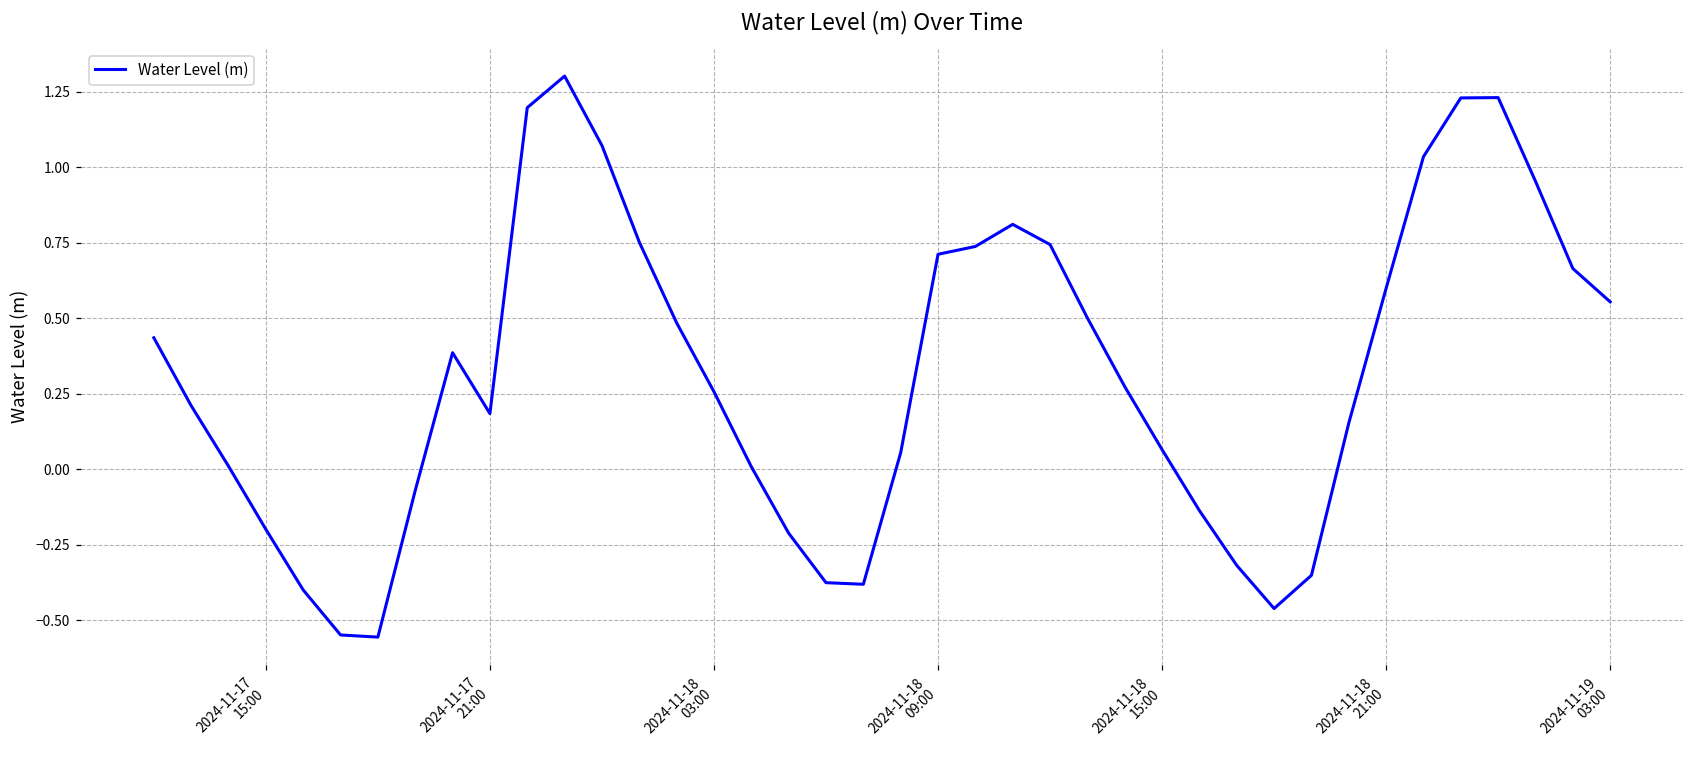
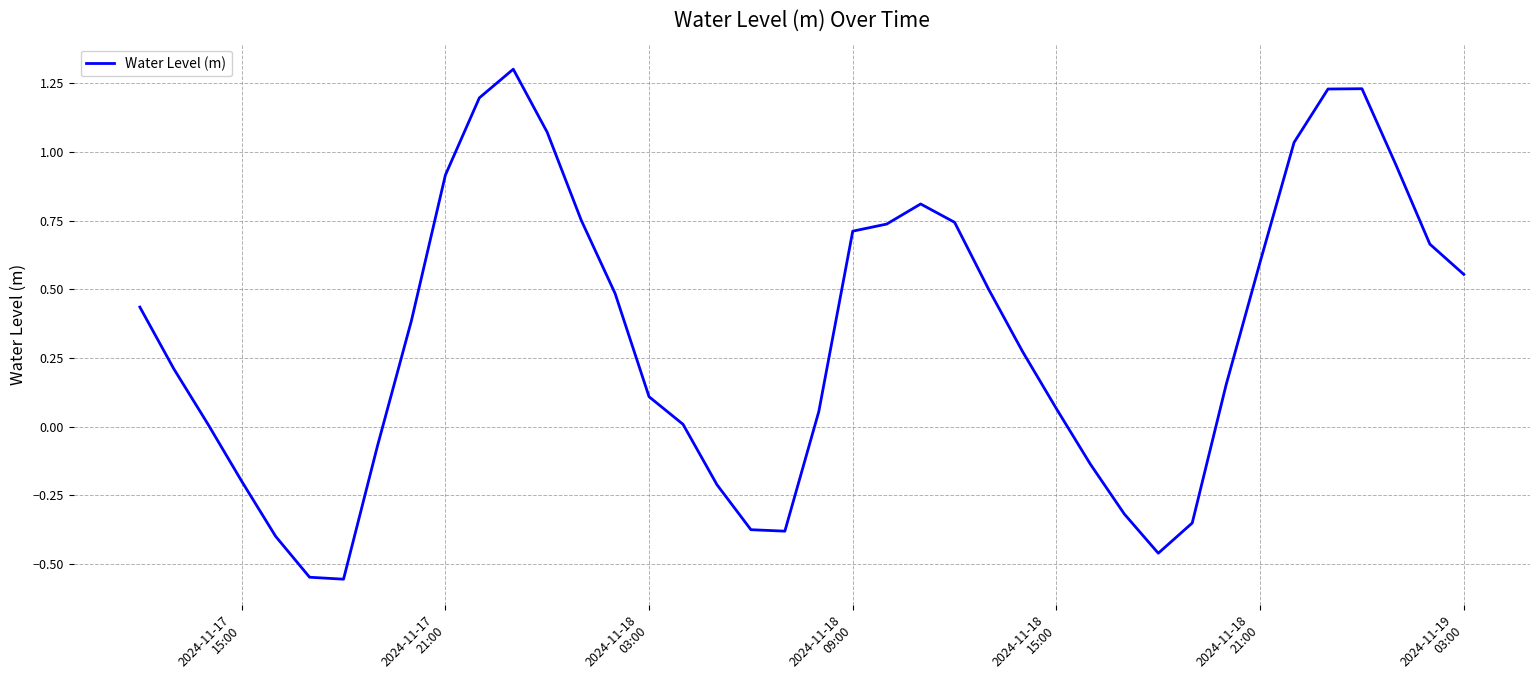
  {
    "2024-11-17 15:00": -0.20,
-   "2024-11-17 21:00": 0.18,
-   "2024-11-18 03:00": 0.26,
+   "2024-11-17 21:00": 0.92,
+   "2024-11-18 03:00": 0.11,
    "2024-11-18 09:00": 0.71,
    "2024-11-18 15:00": 0.06,
    "2024-11-18 21:00": 0.60,
    "2024-11-19 03:00": 0.55
  }
